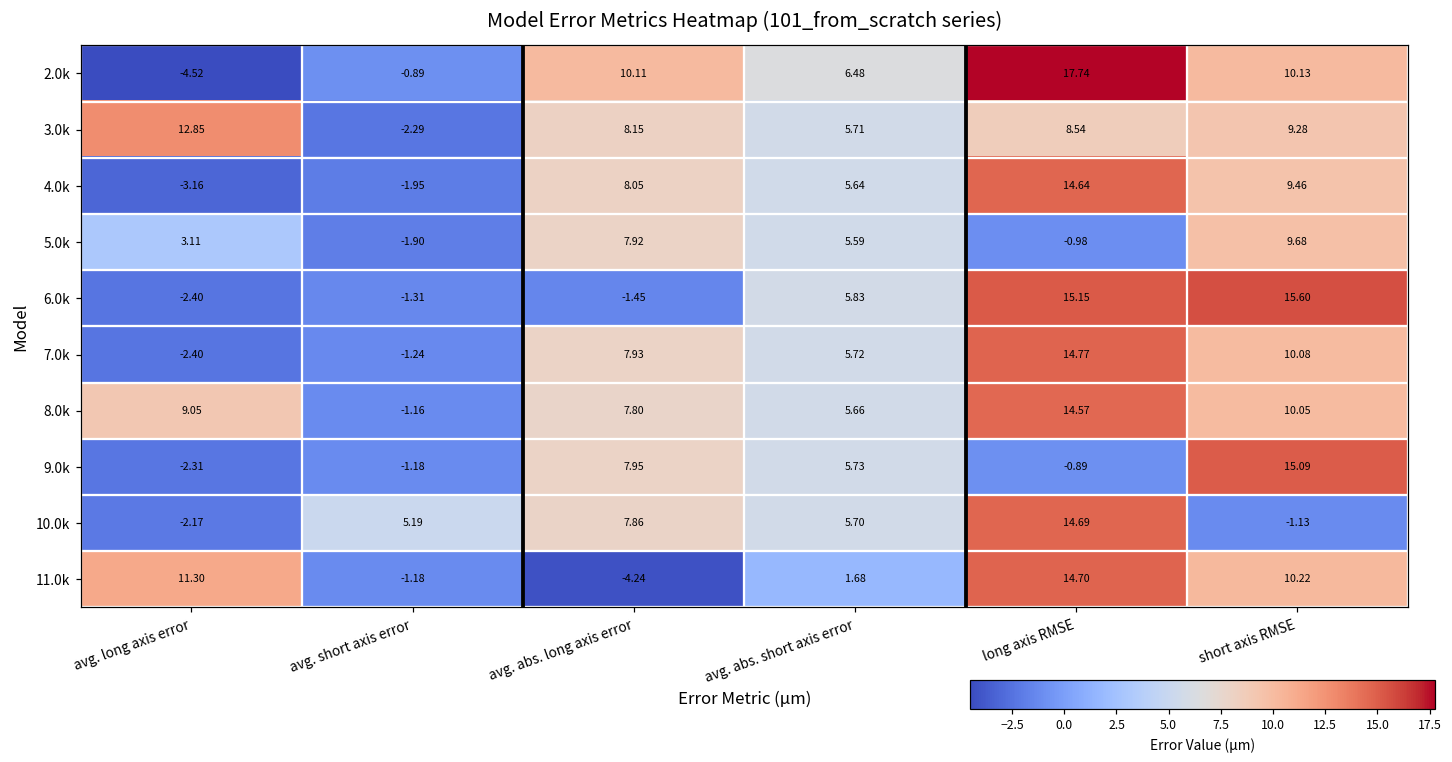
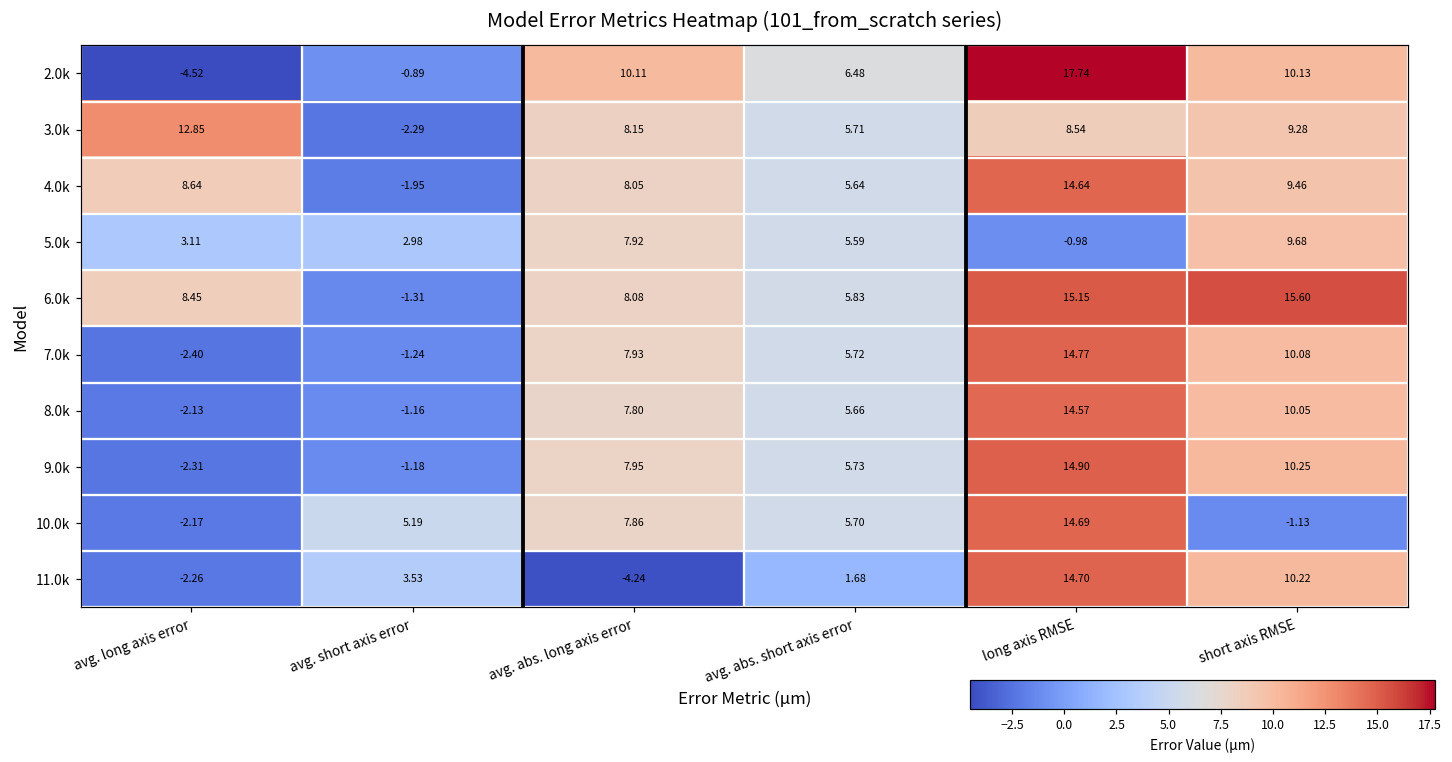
  {
    "2.0k": {
      "avg. long axis error": -4.52,
      "avg. short axis error": -0.89,
      "avg. abs. long axis error": 10.11,
      "avg. abs. short axis error": 6.48,
      "long axis RMSE": 17.74,
      "short axis RMSE": 10.13
    },
    "3.0k": {
      "avg. long axis error": 12.85,
      "avg. short axis error": -2.29,
      "avg. abs. long axis error": 8.15,
      "avg. abs. short axis error": 5.71,
      "long axis RMSE": 8.54,
      "short axis RMSE": 9.28
    },
    "4.0k": {
-     "avg. long axis error": -3.16,
+     "avg. long axis error": 8.64,
      "avg. short axis error": -1.95,
      "avg. abs. long axis error": 8.05,
      "avg. abs. short axis error": 5.64,
      "long axis RMSE": 14.64,
      "short axis RMSE": 9.46
    },
    "5.0k": {
      "avg. long axis error": 3.11,
-     "avg. short axis error": -1.90,
+     "avg. short axis error": 2.98,
      "avg. abs. long axis error": 7.92,
      "avg. abs. short axis error": 5.59,
      "long axis RMSE": -0.98,
      "short axis RMSE": 9.68
    },
    "6.0k": {
-     "avg. long axis error": -2.40,
+     "avg. long axis error": 8.45,
      "avg. short axis error": -1.31,
-     "avg. abs. long axis error": -1.45,
+     "avg. abs. long axis error": 8.08,
      "avg. abs. short axis error": 5.83,
      "long axis RMSE": 15.15,
      "short axis RMSE": 15.60
    },
    "7.0k": {
      "avg. long axis error": -2.40,
      "avg. short axis error": -1.24,
      "avg. abs. long axis error": 7.93,
      "avg. abs. short axis error": 5.72,
      "long axis RMSE": 14.77,
      "short axis RMSE": 10.08
    },
    "8.0k": {
-     "avg. long axis error": 9.05,
+     "avg. long axis error": -2.13,
      "avg. short axis error": -1.16,
      "avg. abs. long axis error": 7.80,
      "avg. abs. short axis error": 5.66,
      "long axis RMSE": 14.57,
      "short axis RMSE": 10.05
    },
    "9.0k": {
      "avg. long axis error": -2.31,
      "avg. short axis error": -1.18,
      "avg. abs. long axis error": 7.95,
      "avg. abs. short axis error": 5.73,
-     "long axis RMSE": -0.89,
-     "short axis RMSE": 15.09
+     "long axis RMSE": 14.90,
+     "short axis RMSE": 10.25
    },
    "10.0k": {
      "avg. long axis error": -2.17,
      "avg. short axis error": 5.19,
      "avg. abs. long axis error": 7.86,
      "avg. abs. short axis error": 5.70,
      "long axis RMSE": 14.69,
      "short axis RMSE": -1.13
    },
    "11.0k": {
-     "avg. long axis error": 11.30,
-     "avg. short axis error": -1.18,
+     "avg. long axis error": -2.26,
+     "avg. short axis error": 3.53,
      "avg. abs. long axis error": -4.24,
      "avg. abs. short axis error": 1.68,
      "long axis RMSE": 14.70,
      "short axis RMSE": 10.22
    }
  }
